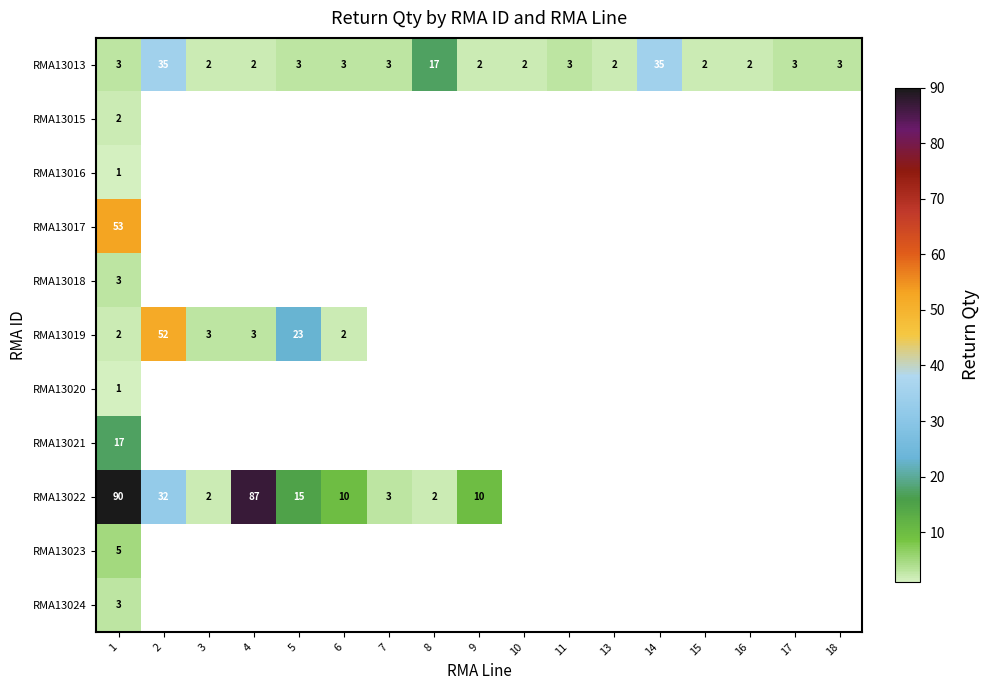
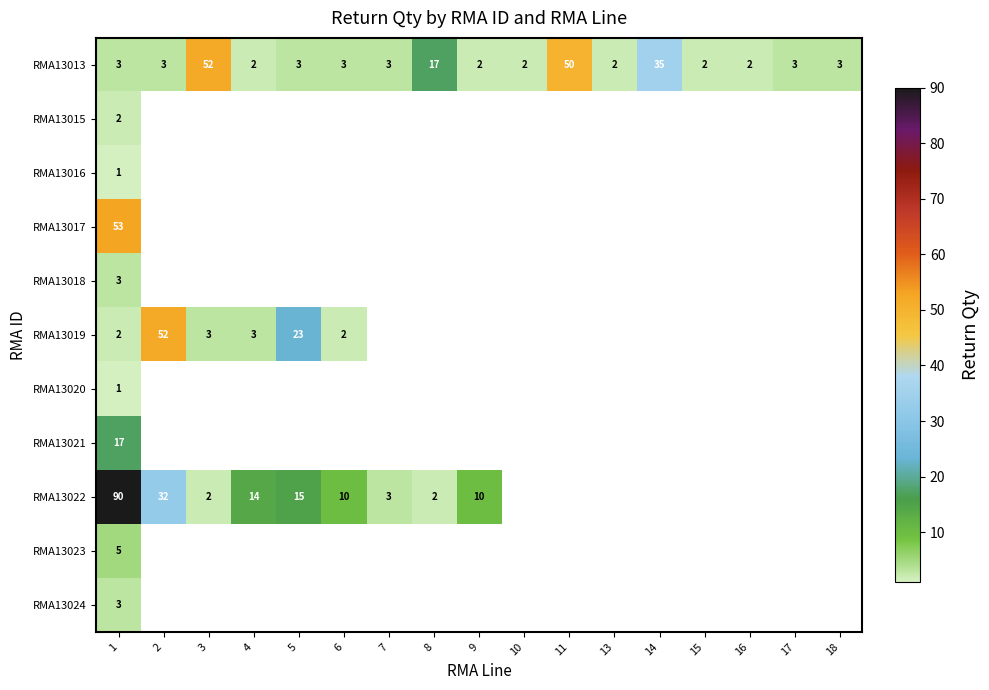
  {
    "RMA13013": {
      "1": 3,
-     "2": 35,
-     "3": 2,
+     "2": 3,
+     "3": 52,
      "4": 2,
      "5": 3,
      "6": 3,
      "7": 3,
      "8": 17,
      "9": 2,
      "10": 2,
-     "11": 3,
+     "11": 50,
      "13": 2,
      "14": 35,
      "15": 2,
      "16": 2,
      "17": 3,
      "18": 3
    },
    "RMA13015": {
      "1": 2
    },
    "RMA13016": {
      "1": 1
    },
    "RMA13017": {
      "1": 53
    },
    "RMA13018": {
      "1": 3
    },
    "RMA13019": {
      "1": 2,
      "2": 52,
      "3": 3,
      "4": 3,
      "5": 23,
      "6": 2
    },
    "RMA13020": {
      "1": 1
    },
    "RMA13021": {
      "1": 17
    },
    "RMA13022": {
      "1": 90,
      "2": 32,
      "3": 2,
-     "4": 87,
+     "4": 14,
      "5": 15,
      "6": 10,
      "7": 3,
      "8": 2,
      "9": 10
    },
    "RMA13023": {
      "1": 5
    },
    "RMA13024": {
      "1": 3
    }
  }
